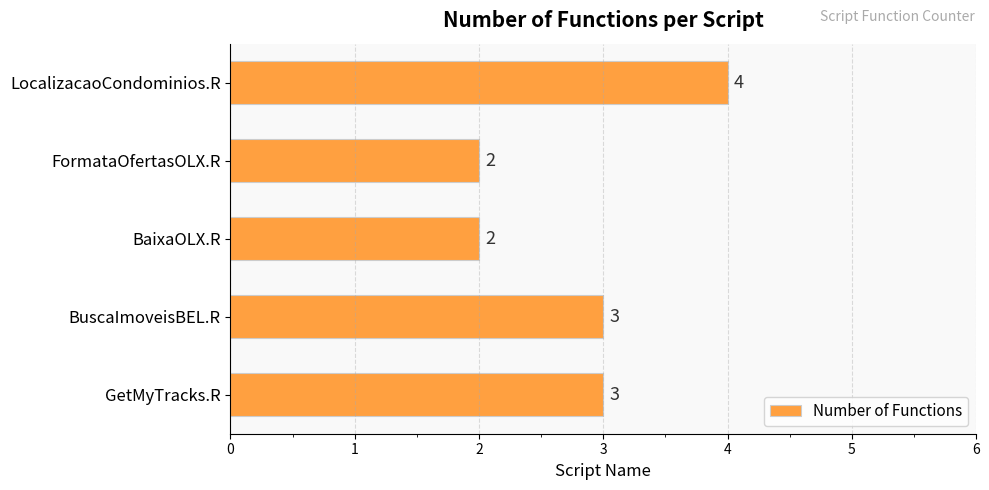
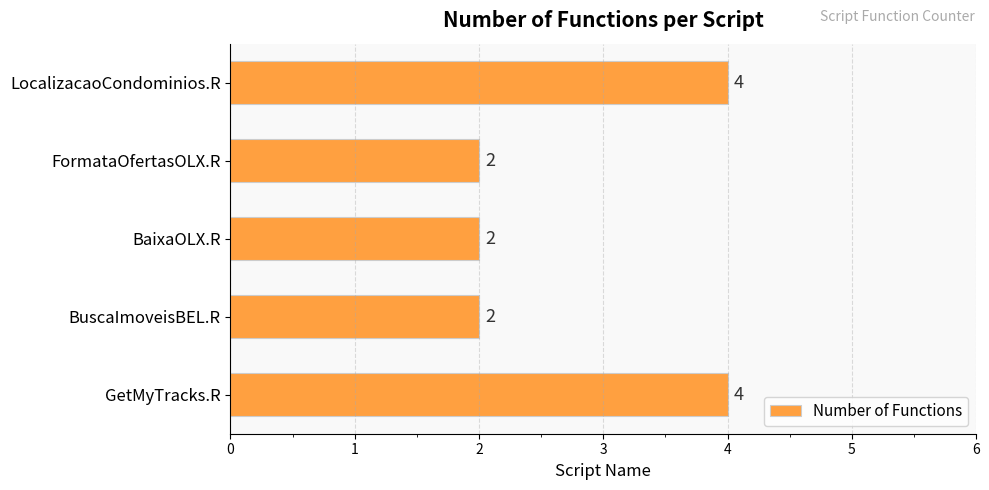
  {
    "LocalizacaoCondominios.R": 4,
    "FormataOfertasOLX.R": 2,
    "BaixaOLX.R": 2,
-   "BuscaImoveisBEL.R": 3,
-   "GetMyTracks.R": 3
+   "BuscaImoveisBEL.R": 2,
+   "GetMyTracks.R": 4
  }
